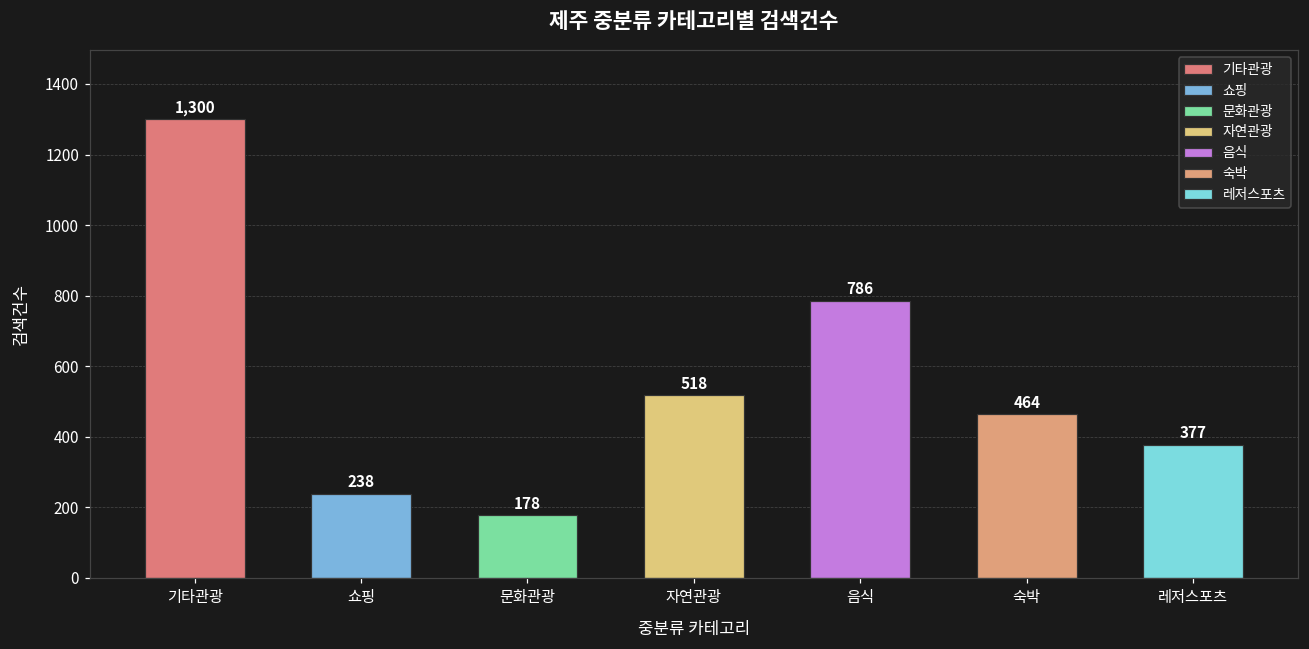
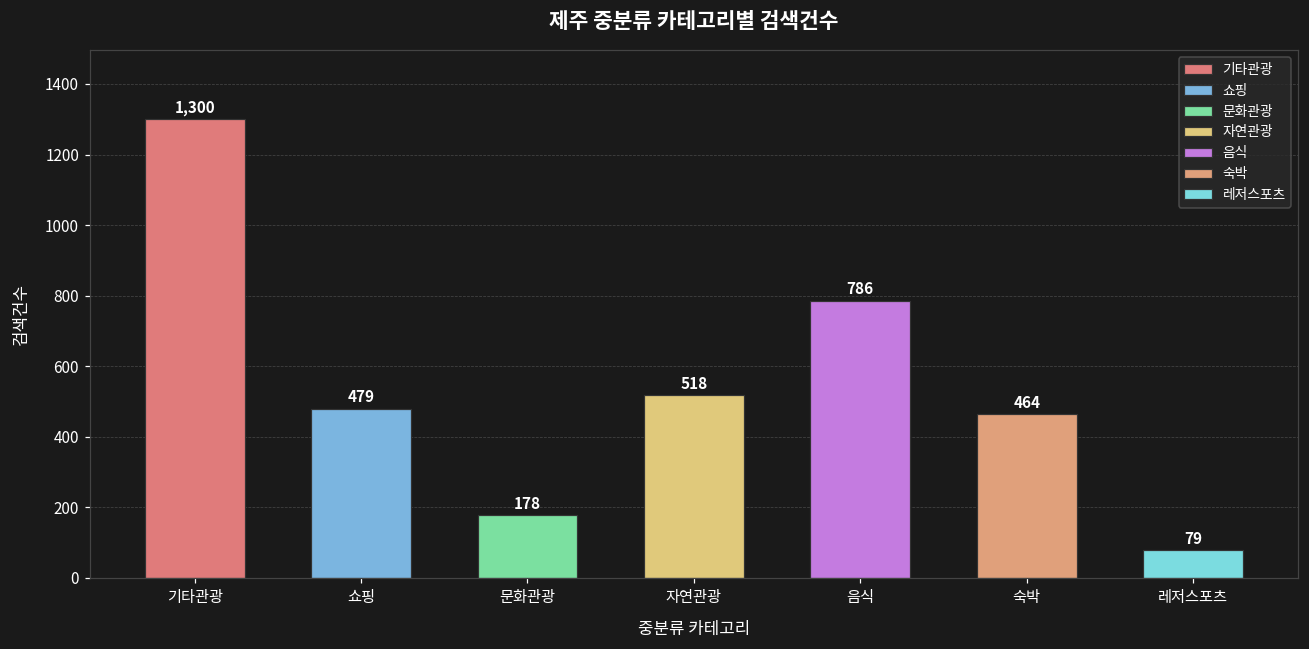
  {
    "기타관광": "1,300",
-   "쇼핑": "238",
+   "쇼핑": "479",
    "문화관광": "178",
    "자연관광": "518",
    "음식": "786",
    "숙박": "464",
-   "레저스포츠": "377"
+   "레저스포츠": "79"
  }
